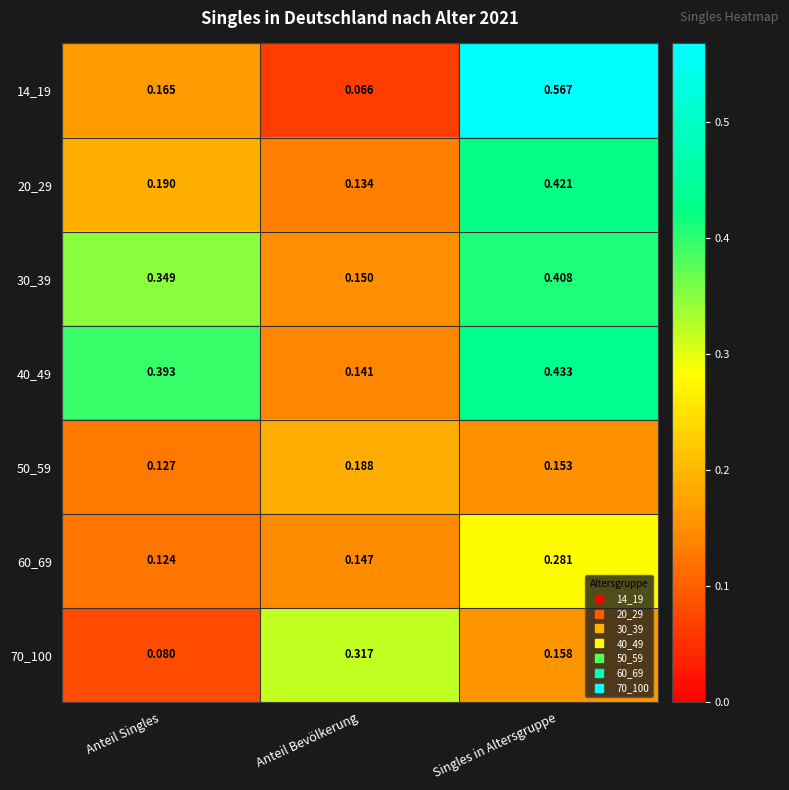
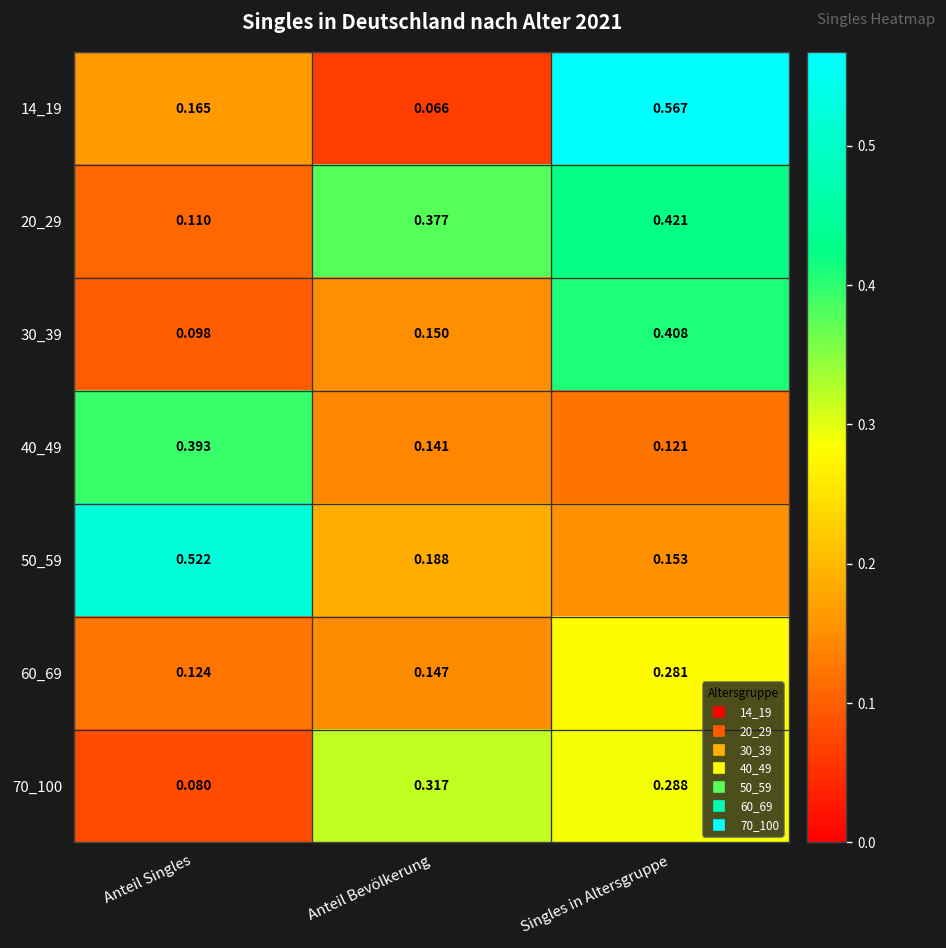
  {
    "14_19": {
      "Anteil Singles": 0.165,
      "Anteil Bevölkerung": 0.066,
      "Singles in Altersgruppe": 0.567
    },
    "20_29": {
-     "Anteil Singles": 0.190,
-     "Anteil Bevölkerung": 0.134,
+     "Anteil Singles": 0.110,
+     "Anteil Bevölkerung": 0.377,
      "Singles in Altersgruppe": 0.421
    },
    "30_39": {
-     "Anteil Singles": 0.349,
+     "Anteil Singles": 0.098,
      "Anteil Bevölkerung": 0.150,
      "Singles in Altersgruppe": 0.408
    },
    "40_49": {
      "Anteil Singles": 0.393,
      "Anteil Bevölkerung": 0.141,
-     "Singles in Altersgruppe": 0.433
+     "Singles in Altersgruppe": 0.121
    },
    "50_59": {
-     "Anteil Singles": 0.127,
+     "Anteil Singles": 0.522,
      "Anteil Bevölkerung": 0.188,
      "Singles in Altersgruppe": 0.153
    },
    "60_69": {
      "Anteil Singles": 0.124,
      "Anteil Bevölkerung": 0.147,
      "Singles in Altersgruppe": 0.281
    },
    "70_100": {
      "Anteil Singles": 0.080,
      "Anteil Bevölkerung": 0.317,
-     "Singles in Altersgruppe": 0.158
+     "Singles in Altersgruppe": 0.288
    }
  }
